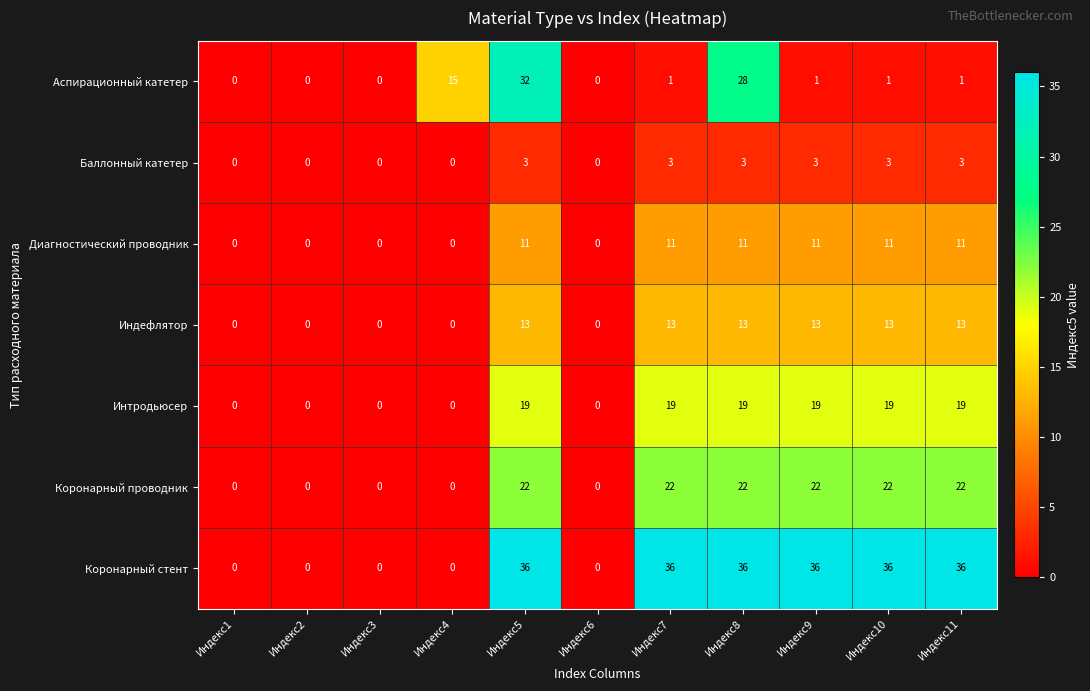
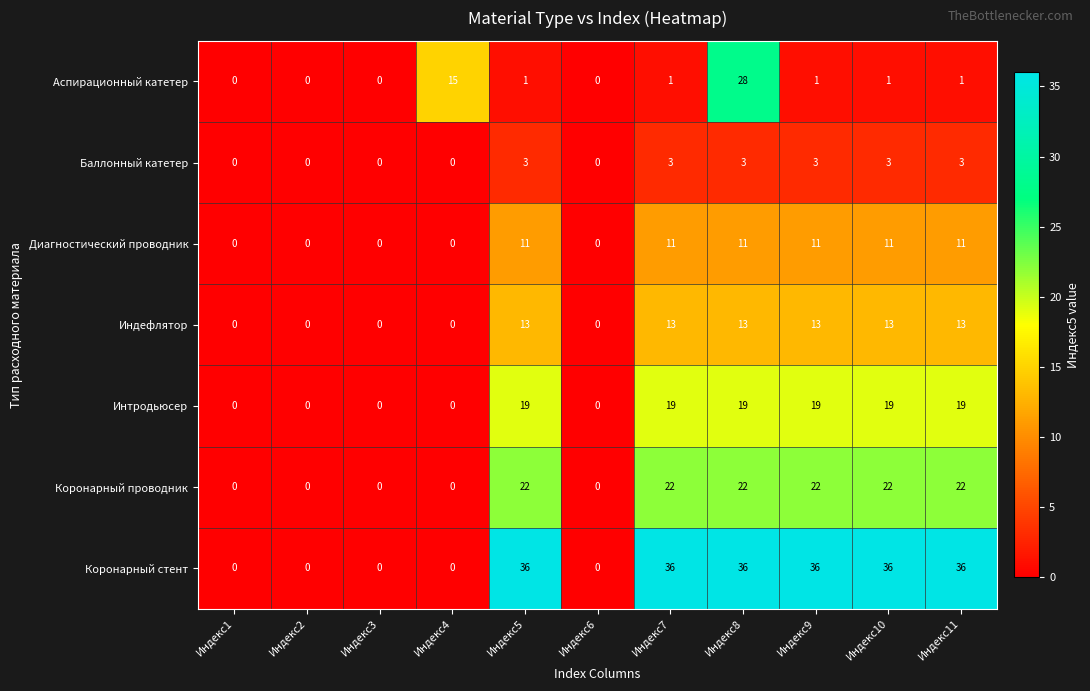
  {
    "Аспирационный катетер": {
      "Индекс1": 0,
      "Индекс2": 0,
      "Индекс3": 0,
      "Индекс4": 15,
-     "Индекс5": 32,
+     "Индекс5": 1,
      "Индекс6": 0,
      "Индекс7": 1,
      "Индекс8": 28,
      "Индекс9": 1,
      "Индекс10": 1,
      "Индекс11": 1
    },
    "Баллонный катетер": {
      "Индекс1": 0,
      "Индекс2": 0,
      "Индекс3": 0,
      "Индекс4": 0,
      "Индекс5": 3,
      "Индекс6": 0,
      "Индекс7": 3,
      "Индекс8": 3,
      "Индекс9": 3,
      "Индекс10": 3,
      "Индекс11": 3
    },
    "Диагностический проводник": {
      "Индекс1": 0,
      "Индекс2": 0,
      "Индекс3": 0,
      "Индекс4": 0,
      "Индекс5": 11,
      "Индекс6": 0,
      "Индекс7": 11,
      "Индекс8": 11,
      "Индекс9": 11,
      "Индекс10": 11,
      "Индекс11": 11
    },
    "Индефлятор": {
      "Индекс1": 0,
      "Индекс2": 0,
      "Индекс3": 0,
      "Индекс4": 0,
      "Индекс5": 13,
      "Индекс6": 0,
      "Индекс7": 13,
      "Индекс8": 13,
      "Индекс9": 13,
      "Индекс10": 13,
      "Индекс11": 13
    },
    "Интродьюсер": {
      "Индекс1": 0,
      "Индекс2": 0,
      "Индекс3": 0,
      "Индекс4": 0,
      "Индекс5": 19,
      "Индекс6": 0,
      "Индекс7": 19,
      "Индекс8": 19,
      "Индекс9": 19,
      "Индекс10": 19,
      "Индекс11": 19
    },
    "Коронарный проводник": {
      "Индекс1": 0,
      "Индекс2": 0,
      "Индекс3": 0,
      "Индекс4": 0,
      "Индекс5": 22,
      "Индекс6": 0,
      "Индекс7": 22,
      "Индекс8": 22,
      "Индекс9": 22,
      "Индекс10": 22,
      "Индекс11": 22
    },
    "Коронарный стент": {
      "Индекс1": 0,
      "Индекс2": 0,
      "Индекс3": 0,
      "Индекс4": 0,
      "Индекс5": 36,
      "Индекс6": 0,
      "Индекс7": 36,
      "Индекс8": 36,
      "Индекс9": 36,
      "Индекс10": 36,
      "Индекс11": 36
    }
  }
